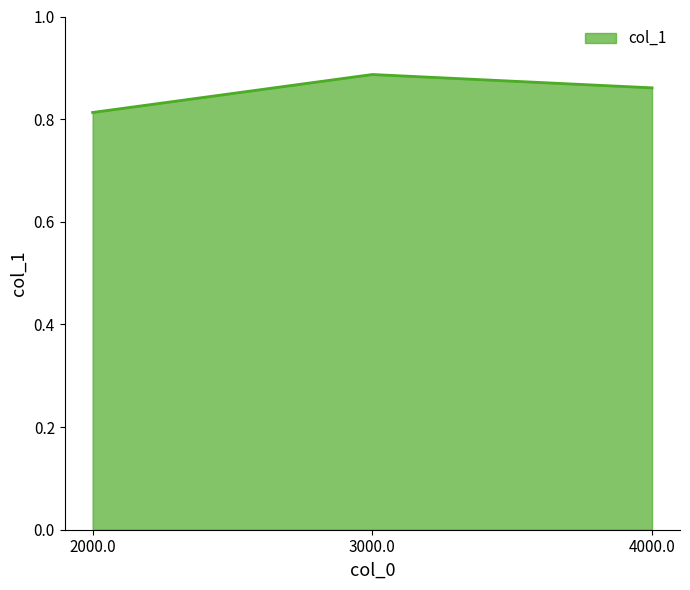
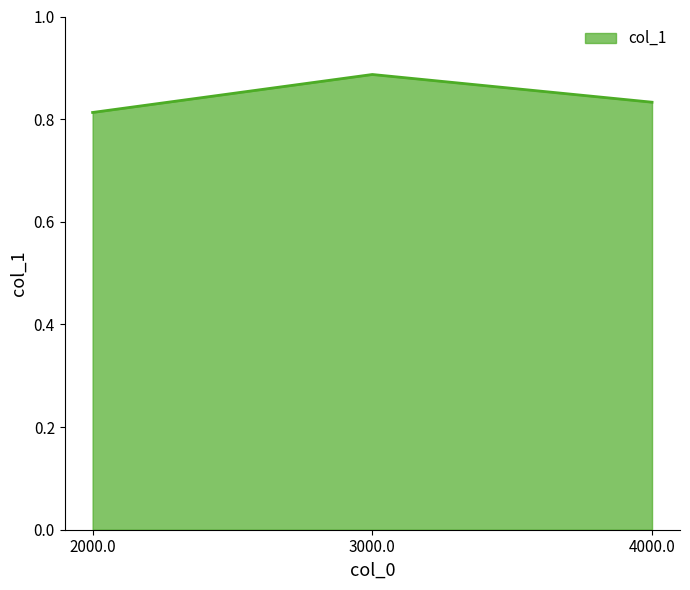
  {
    "2000.0": 0.81,
    "3000.0": 0.89,
-   "4000.0": 0.86
+   "4000.0": 0.83
  }
